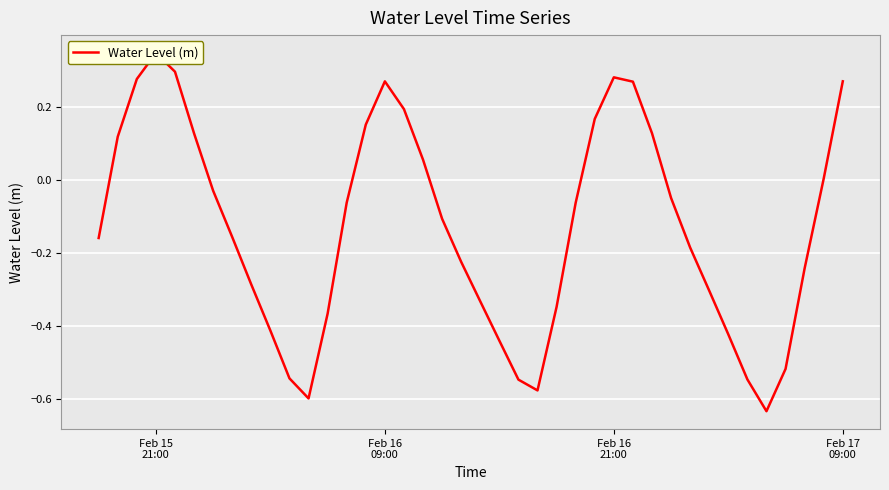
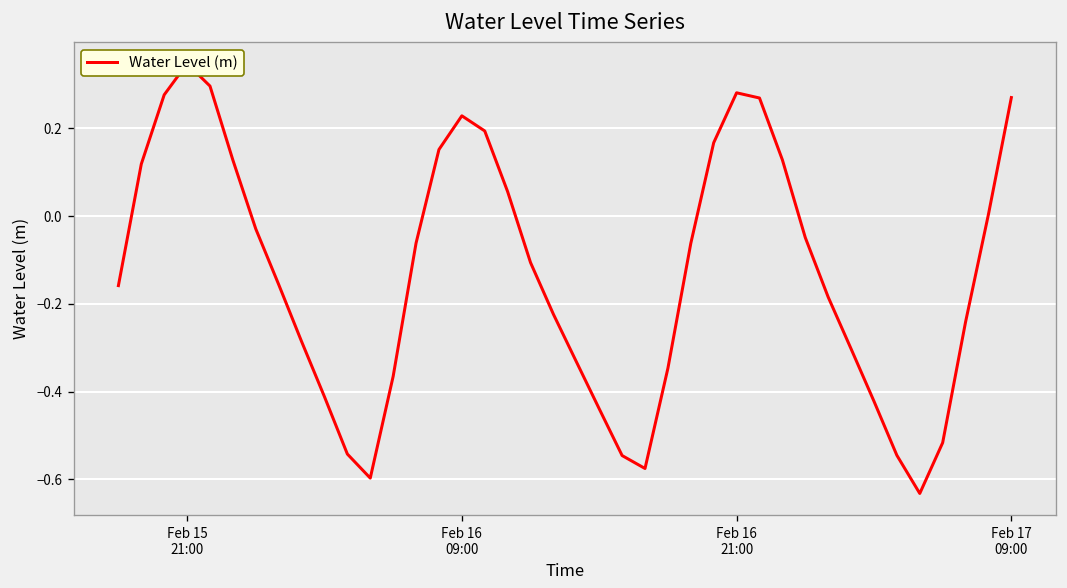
  {
-   "Feb 16 09:00": 0.27,
+   "Feb 16 09:00": 0.23,
    "Feb 16 21:00": 0.28,
    "Feb 17 09:00": 0.27
  }
